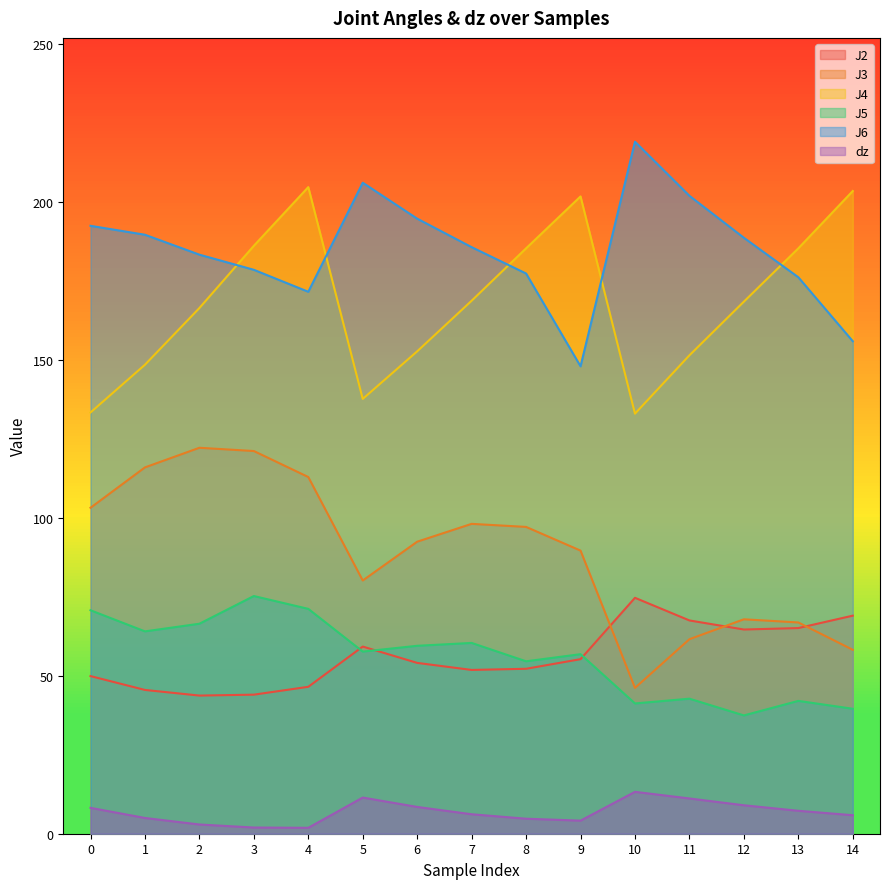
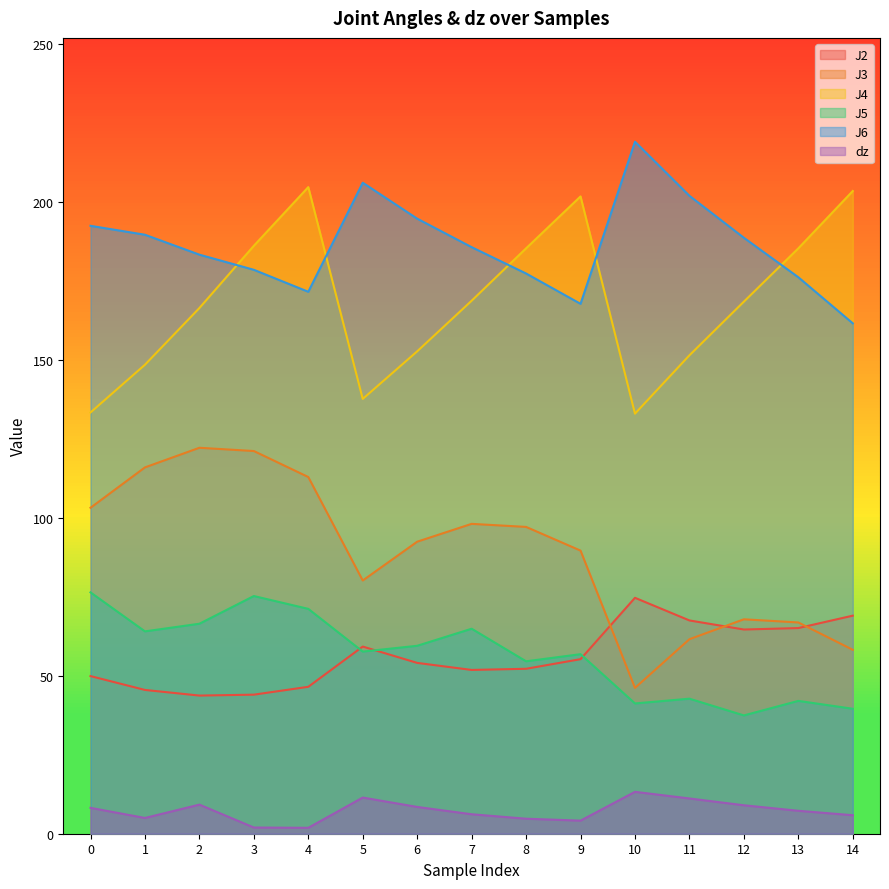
  {
    "J5": {
-     "0": 71,
+     "0": 76,
      "1": 64,
      "2": 66,
      "3": 75,
      "4": 71,
      "5": 58,
      "6": 59,
-     "7": 60,
+     "7": 65,
      "8": 55,
      "9": 57,
      "10": 41,
      "11": 43,
      "12": 37,
      "13": 42,
      "14": 40
    },
    "J6": {
      "0": 192,
      "1": 190,
      "2": 183,
      "3": 178,
      "4": 172,
      "5": 206,
      "6": 195,
      "7": 186,
      "8": 177,
-     "9": 148,
+     "9": 168,
      "10": 219,
      "11": 202,
      "12": 189,
      "13": 176,
-     "14": 156
+     "14": 162
    },
    "dz": {
      "0": 8,
      "1": 5,
-     "2": 3,
+     "2": 9,
      "3": 2,
      "4": 2,
      "5": 11,
      "6": 8,
      "7": 6,
      "8": 5,
      "9": 4,
      "10": 13,
      "11": 11,
      "12": 9,
      "13": 7,
      "14": 6
    }
  }
